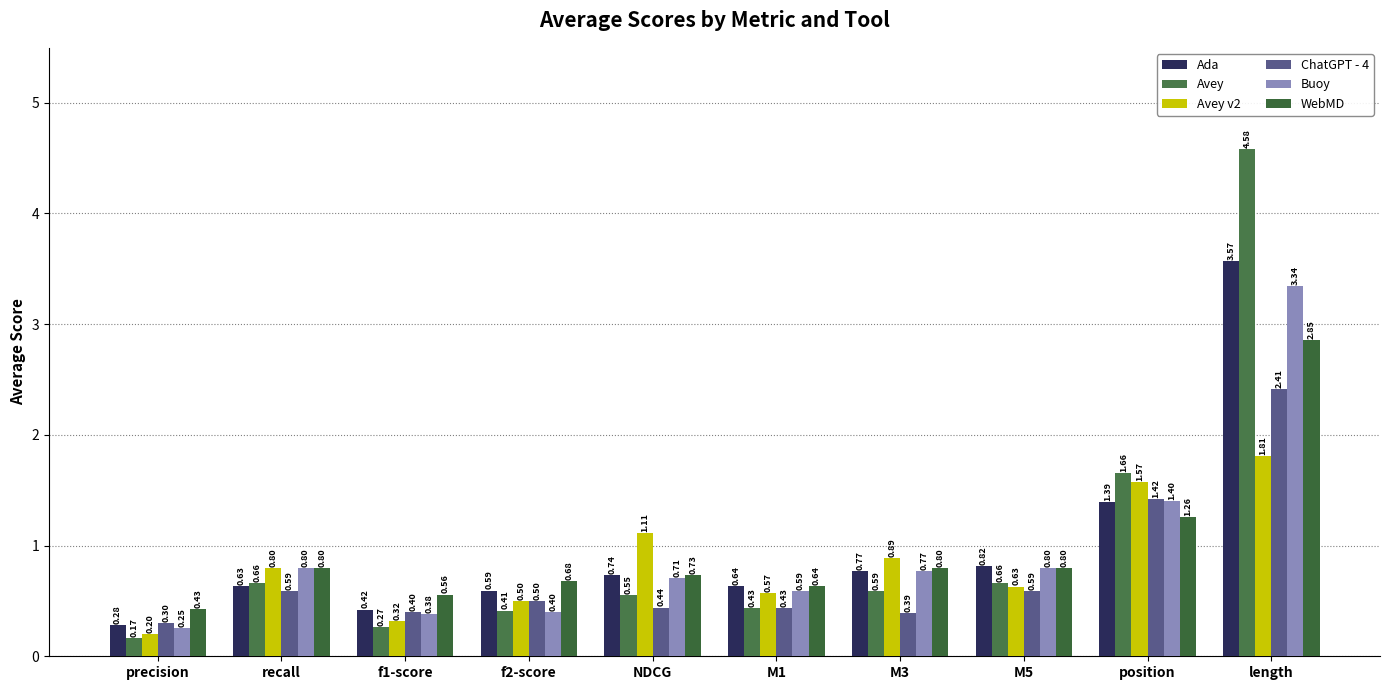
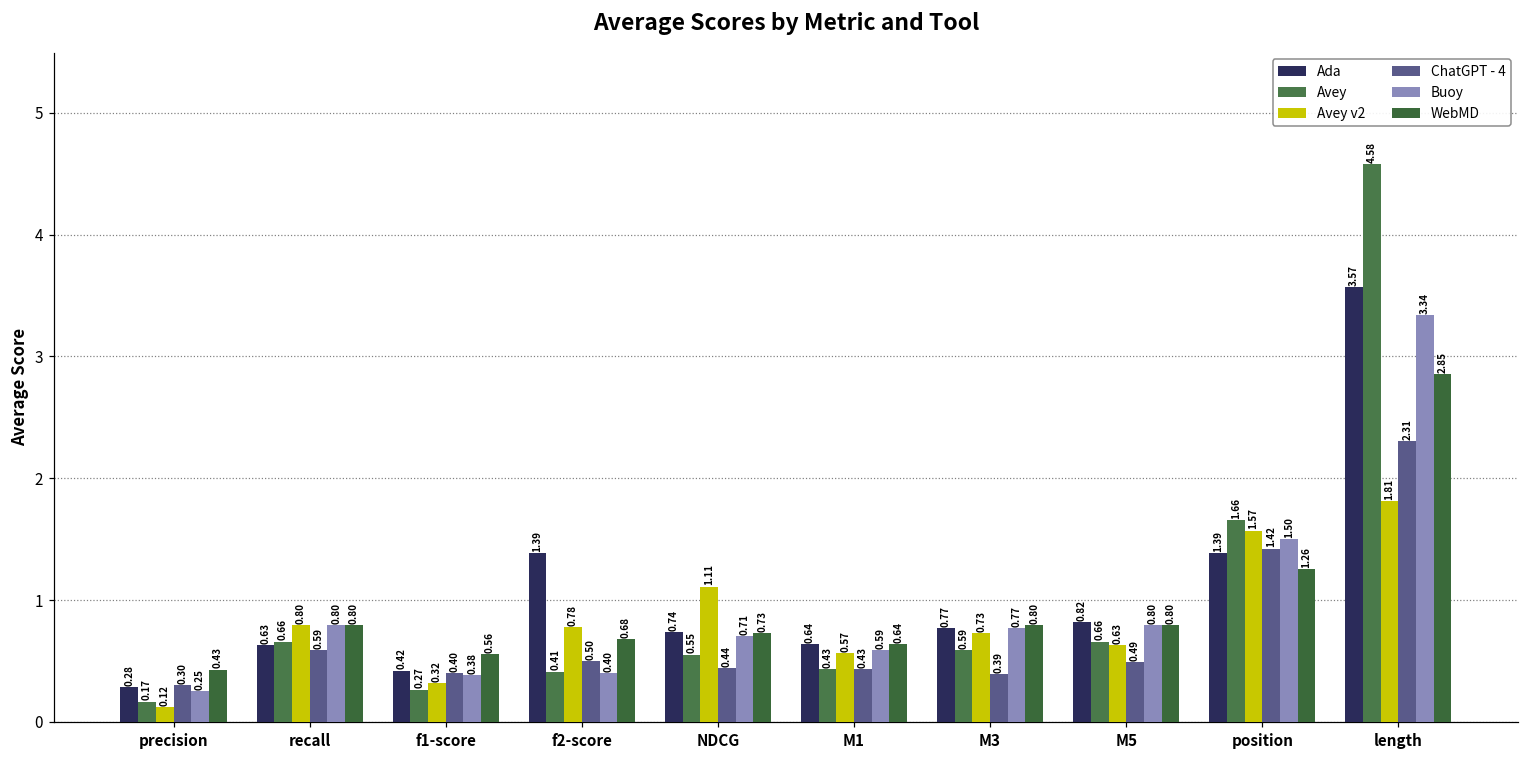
  {
    "Ada": {
      "precision": 0.28,
      "recall": 0.63,
      "f1-score": 0.42,
-     "f2-score": 0.59,
+     "f2-score": 1.39,
      "NDCG": 0.74,
      "M1": 0.64,
      "M3": 0.77,
      "M5": 0.82,
      "position": 1.39,
      "length": 3.57
    },
    "Avey v2": {
-     "precision": 0.20,
+     "precision": 0.12,
      "recall": 0.80,
      "f1-score": 0.32,
-     "f2-score": 0.50,
+     "f2-score": 0.78,
      "NDCG": 1.11,
      "M1": 0.57,
-     "M3": 0.89,
+     "M3": 0.73,
      "M5": 0.63,
      "position": 1.57,
      "length": 1.81
    },
    "ChatGPT - 4": {
      "precision": 0.30,
      "recall": 0.59,
      "f1-score": 0.40,
      "f2-score": 0.50,
      "NDCG": 0.44,
      "M1": 0.43,
      "M3": 0.39,
-     "M5": 0.59,
+     "M5": 0.49,
      "position": 1.42,
-     "length": 2.41
+     "length": 2.31
    },
    "Buoy": {
      "precision": 0.25,
      "recall": 0.80,
      "f1-score": 0.38,
      "f2-score": 0.40,
      "NDCG": 0.71,
      "M1": 0.59,
      "M3": 0.77,
      "M5": 0.80,
-     "position": 1.40,
+     "position": 1.50,
      "length": 3.34
    }
  }
